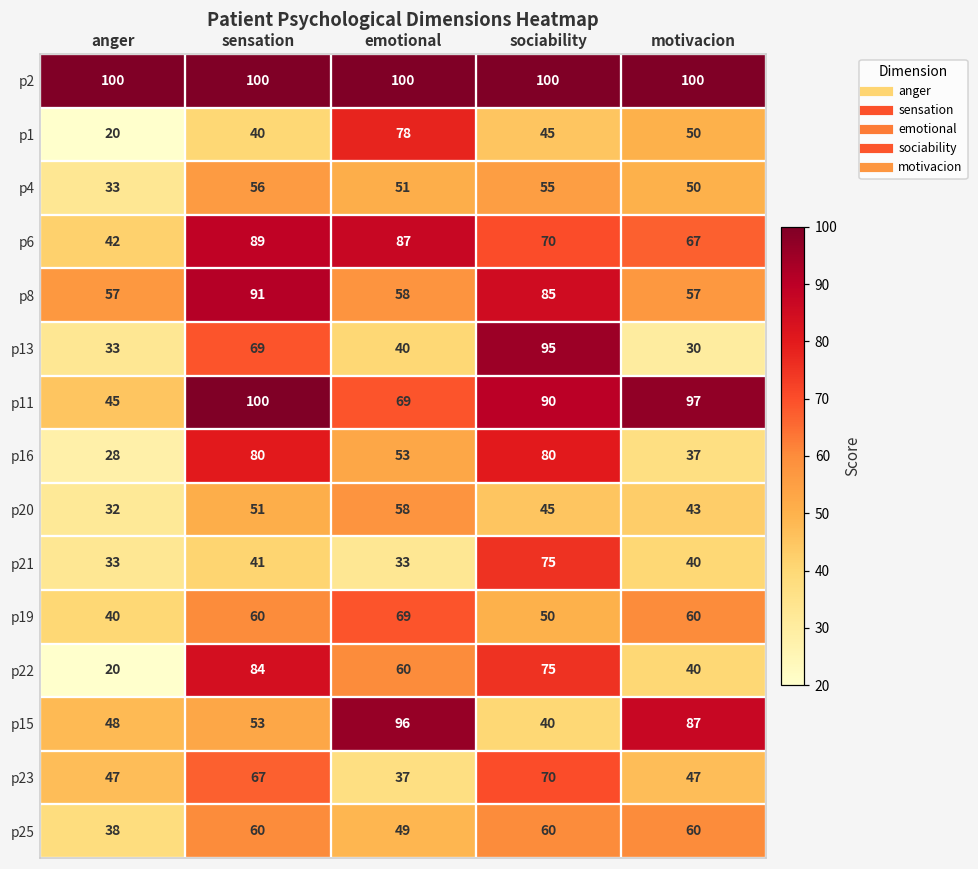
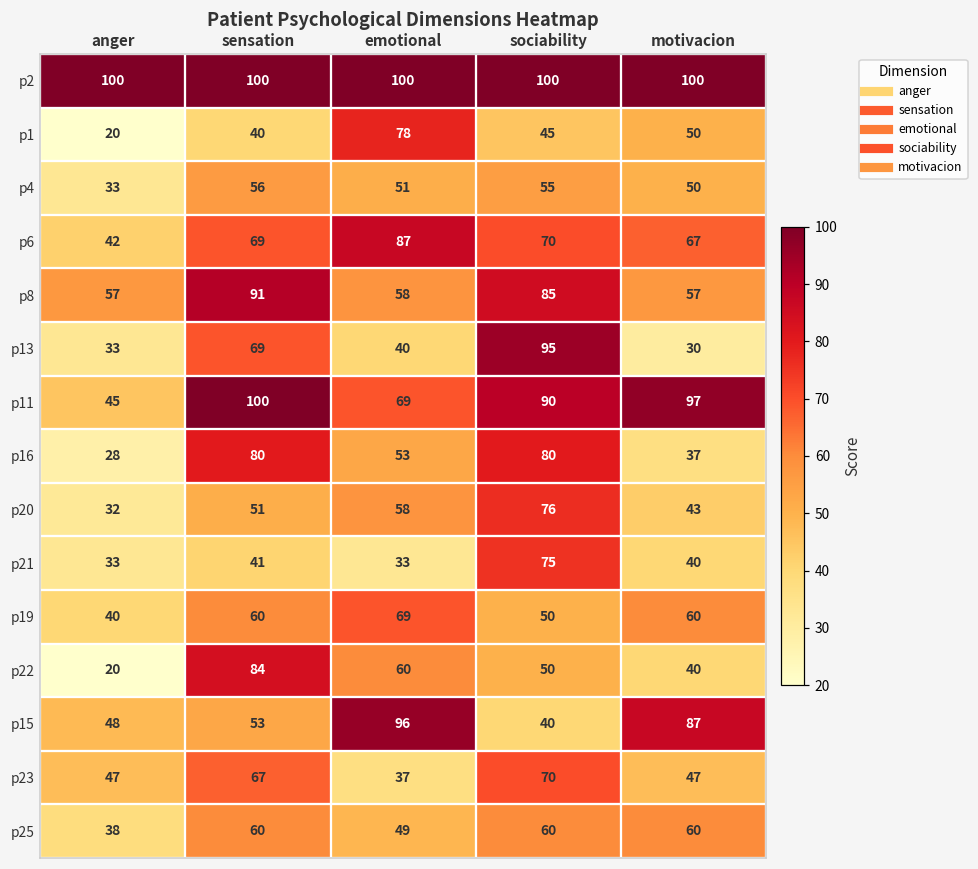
  {
    "p2": {
      "anger": 100,
      "sensation": 100,
      "emotional": 100,
      "sociability": 100,
      "motivacion": 100
    },
    "p1": {
      "anger": 20,
      "sensation": 40,
      "emotional": 78,
      "sociability": 45,
      "motivacion": 50
    },
    "p4": {
      "anger": 33,
      "sensation": 56,
      "emotional": 51,
      "sociability": 55,
      "motivacion": 50
    },
    "p6": {
      "anger": 42,
-     "sensation": 89,
+     "sensation": 69,
      "emotional": 87,
      "sociability": 70,
      "motivacion": 67
    },
    "p8": {
      "anger": 57,
      "sensation": 91,
      "emotional": 58,
      "sociability": 85,
      "motivacion": 57
    },
    "p13": {
      "anger": 33,
      "sensation": 69,
      "emotional": 40,
      "sociability": 95,
      "motivacion": 30
    },
    "p11": {
      "anger": 45,
      "sensation": 100,
      "emotional": 69,
      "sociability": 90,
      "motivacion": 97
    },
    "p16": {
      "anger": 28,
      "sensation": 80,
      "emotional": 53,
      "sociability": 80,
      "motivacion": 37
    },
    "p20": {
      "anger": 32,
      "sensation": 51,
      "emotional": 58,
-     "sociability": 45,
+     "sociability": 76,
      "motivacion": 43
    },
    "p21": {
      "anger": 33,
      "sensation": 41,
      "emotional": 33,
      "sociability": 75,
      "motivacion": 40
    },
    "p19": {
      "anger": 40,
      "sensation": 60,
      "emotional": 69,
      "sociability": 50,
      "motivacion": 60
    },
    "p22": {
      "anger": 20,
      "sensation": 84,
      "emotional": 60,
-     "sociability": 75,
+     "sociability": 50,
      "motivacion": 40
    },
    "p15": {
      "anger": 48,
      "sensation": 53,
      "emotional": 96,
      "sociability": 40,
      "motivacion": 87
    },
    "p23": {
      "anger": 47,
      "sensation": 67,
      "emotional": 37,
      "sociability": 70,
      "motivacion": 47
    },
    "p25": {
      "anger": 38,
      "sensation": 60,
      "emotional": 49,
      "sociability": 60,
      "motivacion": 60
    }
  }
